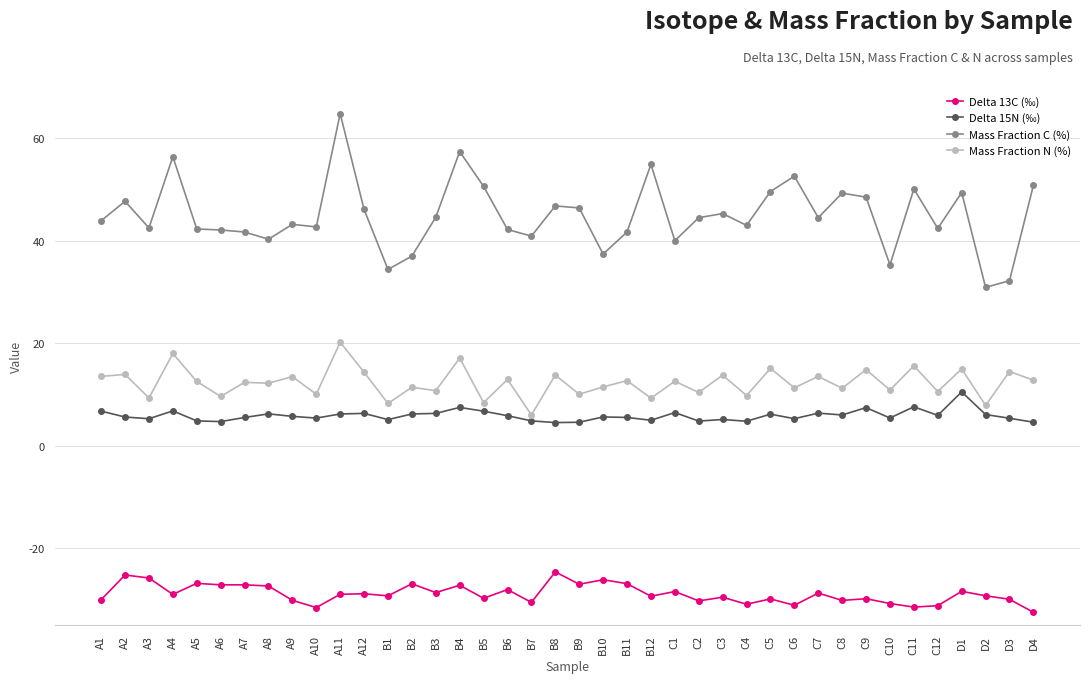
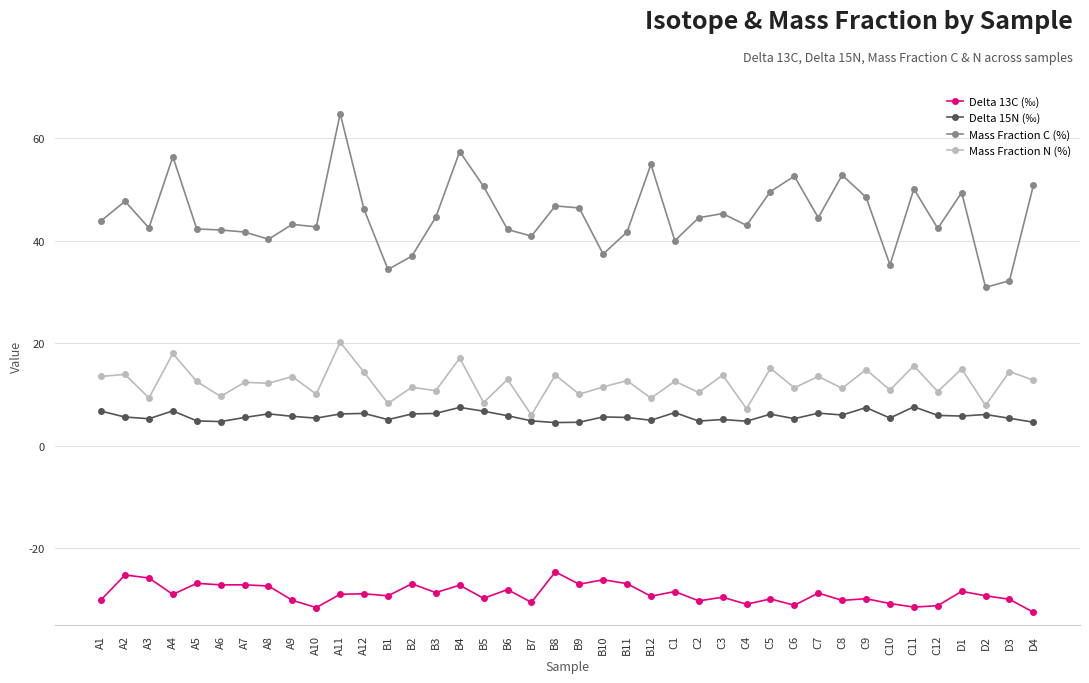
  {
    "Delta 13C (‰)": {
      "A1": -30,
      "A2": -25,
      "A3": -26,
      "A4": -29,
      "A5": -27,
      "A6": -27,
      "A7": -27,
      "A8": -27,
      "A9": -30,
      "A10": -32,
      "A11": -29,
      "A12": -29,
      "B1": -29,
      "B2": -27,
      "B3": -29,
      "B4": -27,
      "B5": -30,
      "B6": -28,
      "B7": -31,
      "B8": -25,
      "B9": -27,
      "B10": -26,
      "B11": -27,
      "B12": -29,
      "C1": -28,
      "C2": -30,
      "C3": -30,
      "C4": -31,
      "C5": -30,
      "C6": -31,
      "C7": -29,
      "C8": -30,
      "C9": -30,
      "C10": -31,
      "C11": -31,
      "C12": -31,
      "D1": -28,
      "D2": -29,
      "D3": -30,
      "D4": -33
    },
    "Delta 15N (‰)": {
      "A1": 7,
      "A2": 6,
      "A3": 5,
      "A4": 7,
      "A5": 5,
      "A6": 5,
      "A7": 6,
      "A8": 6,
      "A9": 6,
      "A10": 5,
      "A11": 6,
      "A12": 6,
      "B1": 5,
      "B2": 6,
      "B3": 6,
      "B4": 7,
      "B5": 7,
      "B6": 6,
      "B7": 5,
      "B8": 5,
      "B9": 5,
      "B10": 6,
      "B11": 6,
      "B12": 5,
      "C1": 6,
      "C2": 5,
      "C3": 5,
      "C4": 5,
      "C5": 6,
      "C6": 5,
      "C7": 6,
      "C8": 6,
      "C9": 7,
      "C10": 5,
      "C11": 8,
      "C12": 6,
-     "D1": 11,
+     "D1": 6,
      "D2": 6,
      "D3": 5,
      "D4": 5
    },
    "Mass Fraction C (%)": {
      "A1": 44,
      "A2": 48,
      "A3": 43,
      "A4": 56,
      "A5": 42,
      "A6": 42,
      "A7": 42,
      "A8": 40,
      "A9": 43,
      "A10": 43,
      "A11": 65,
      "A12": 46,
      "B1": 34,
      "B2": 37,
      "B3": 45,
      "B4": 57,
      "B5": 51,
      "B6": 42,
      "B7": 41,
      "B8": 47,
      "B9": 46,
      "B10": 37,
      "B11": 42,
      "B12": 55,
      "C1": 40,
      "C2": 45,
      "C3": 45,
      "C4": 43,
      "C5": 50,
      "C6": 53,
      "C7": 45,
-     "C8": 49,
+     "C8": 53,
      "C9": 49,
      "C10": 35,
      "C11": 50,
      "C12": 42,
      "D1": 49,
      "D2": 31,
      "D3": 32,
      "D4": 51
    },
    "Mass Fraction N (%)": {
      "A1": 14,
      "A2": 14,
      "A3": 9,
      "A4": 18,
      "A5": 13,
      "A6": 10,
      "A7": 12,
      "A8": 12,
      "A9": 13,
      "A10": 10,
      "A11": 20,
      "A12": 14,
      "B1": 8,
      "B2": 11,
      "B3": 11,
      "B4": 17,
      "B5": 8,
      "B6": 13,
      "B7": 6,
      "B8": 14,
      "B9": 10,
      "B10": 11,
      "B11": 13,
      "B12": 9,
      "C1": 13,
      "C2": 10,
      "C3": 14,
-     "C4": 10,
+     "C4": 7,
      "C5": 15,
      "C6": 11,
      "C7": 14,
      "C8": 11,
      "C9": 15,
      "C10": 11,
      "C11": 16,
      "C12": 11,
      "D1": 15,
      "D2": 8,
      "D3": 14,
      "D4": 13
    }
  }
